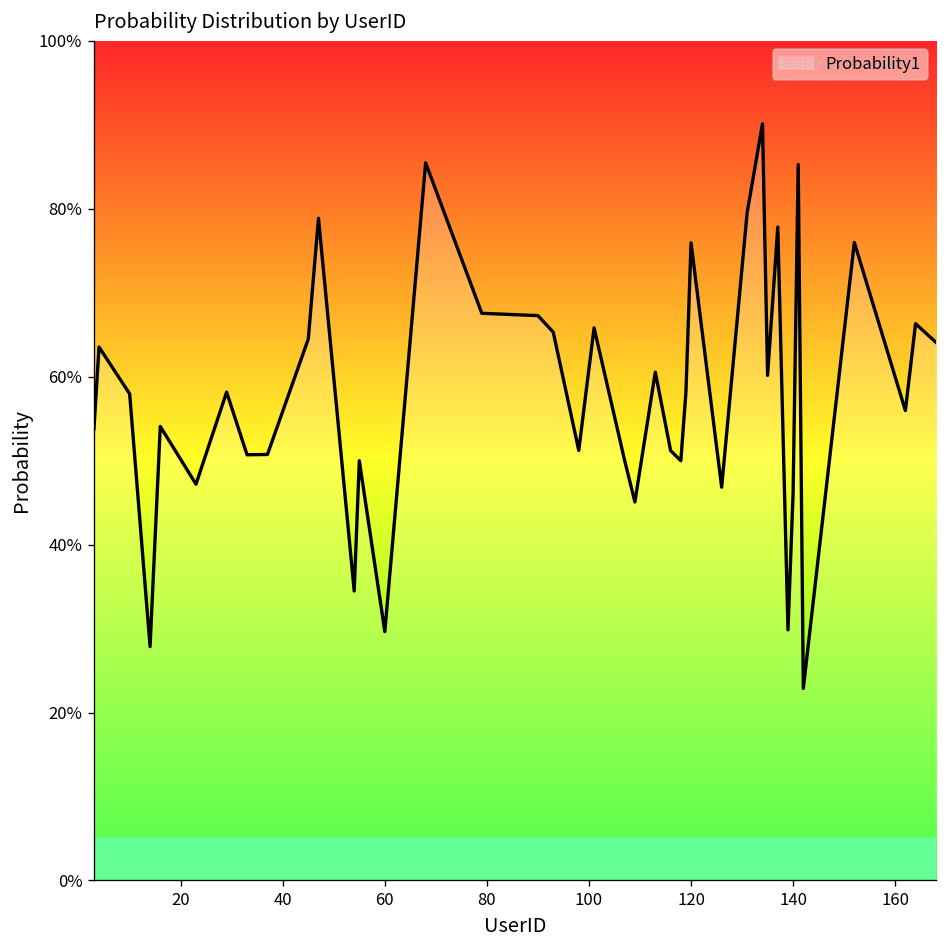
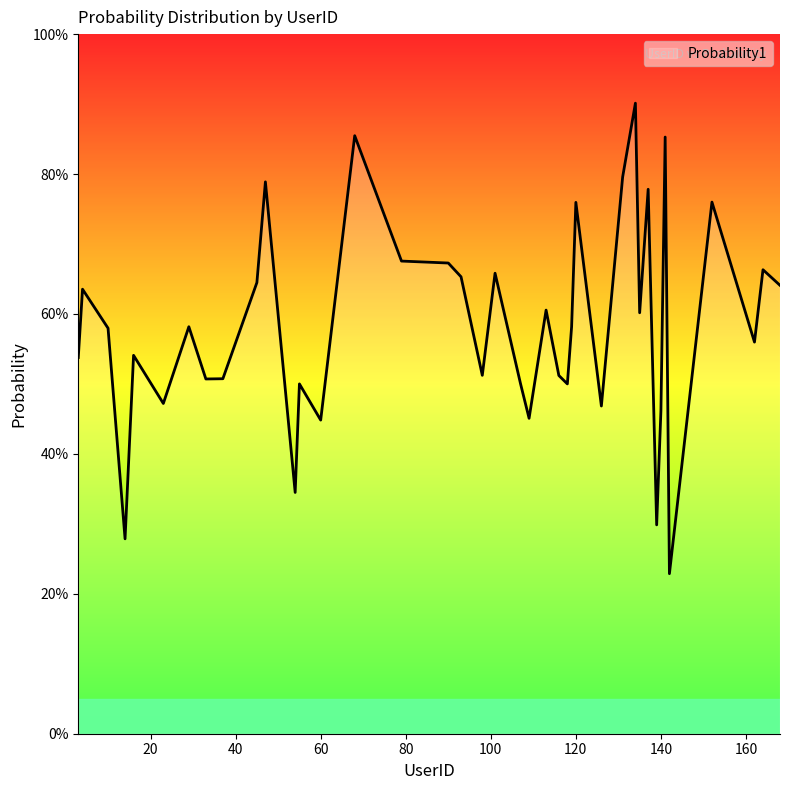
  {
-   "60": "30%",
+   "60": "45%",
    "120": "76%",
    "140": "46%"
  }
